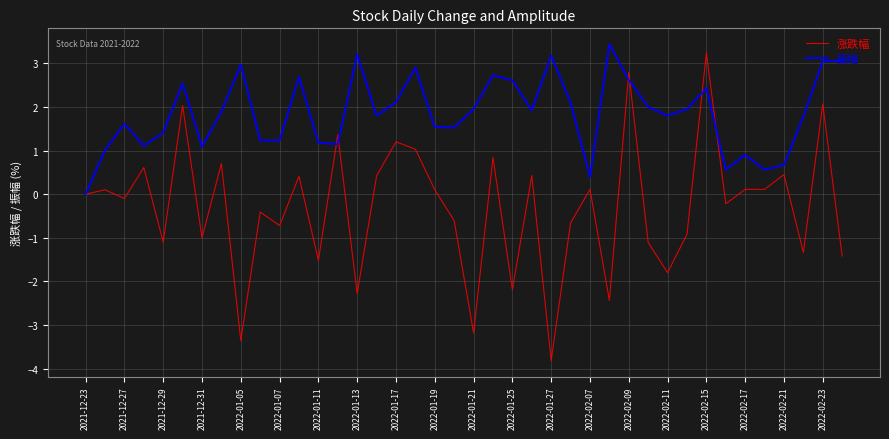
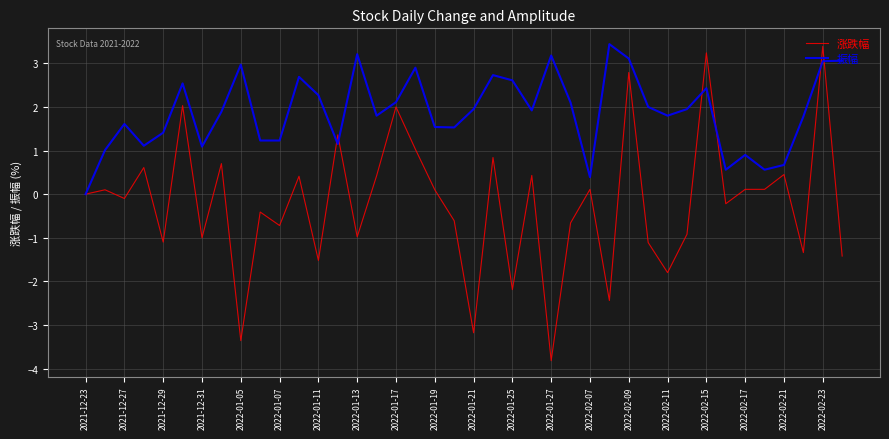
  {
    "涨跌幅": {
      "2021-12-27": -0.1,
      "2021-12-29": -1.1,
      "2021-12-31": -1.0,
      "2022-01-05": -3.4,
      "2022-01-07": -0.7,
      "2022-01-11": -1.5,
-     "2022-01-13": -2.3,
-     "2022-01-17": 1.2,
+     "2022-01-13": -1.0,
+     "2022-01-17": 2.0,
      "2022-01-19": 0.1,
      "2022-01-21": -3.2,
      "2022-01-25": -2.2,
      "2022-01-27": -3.8,
      "2022-02-07": 0.1,
      "2022-02-09": 2.8,
      "2022-02-11": -1.8,
      "2022-02-15": 3.2,
      "2022-02-17": 0.1,
      "2022-02-21": 0.5,
-     "2022-02-23": 2.1
+     "2022-02-23": 3.4
    },
    "振幅": {
      "2021-12-27": 1.6,
      "2021-12-29": 1.4,
      "2021-12-31": 1.1,
      "2022-01-05": 3.0,
      "2022-01-07": 1.2,
-     "2022-01-11": 1.2,
+     "2022-01-11": 2.3,
      "2022-01-13": 3.2,
      "2022-01-17": 2.1,
      "2022-01-19": 1.5,
      "2022-01-21": 2.0,
      "2022-01-25": 2.6,
      "2022-01-27": 3.2,
      "2022-02-07": 0.4,
-     "2022-02-09": 2.6,
+     "2022-02-09": 3.1,
      "2022-02-11": 1.8,
      "2022-02-15": 2.4,
      "2022-02-17": 0.9,
      "2022-02-21": 0.7,
      "2022-02-23": 3.1
    }
  }
